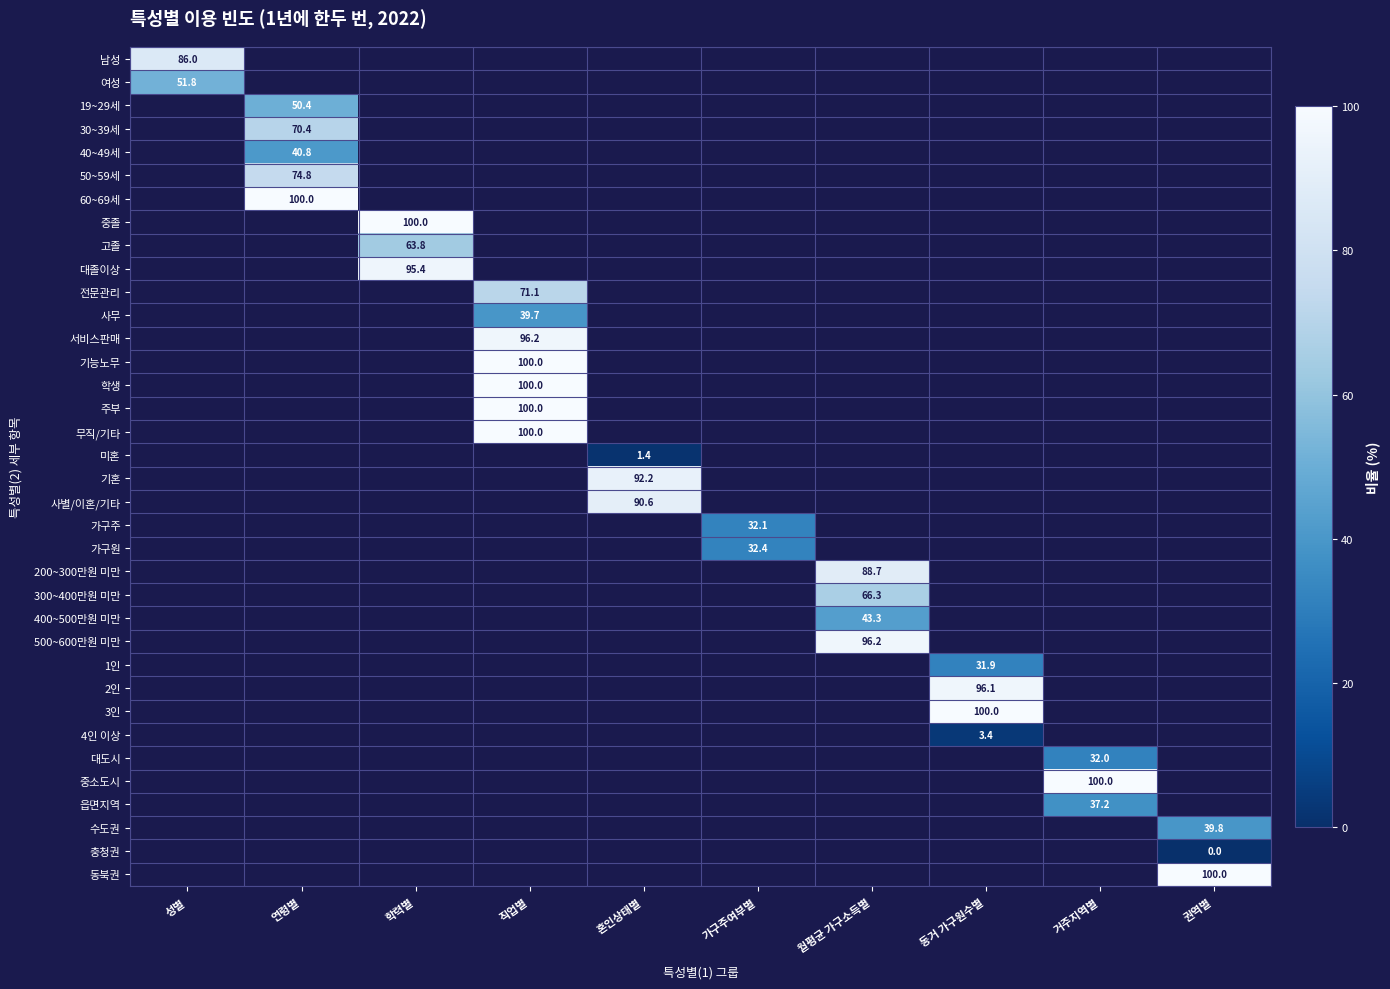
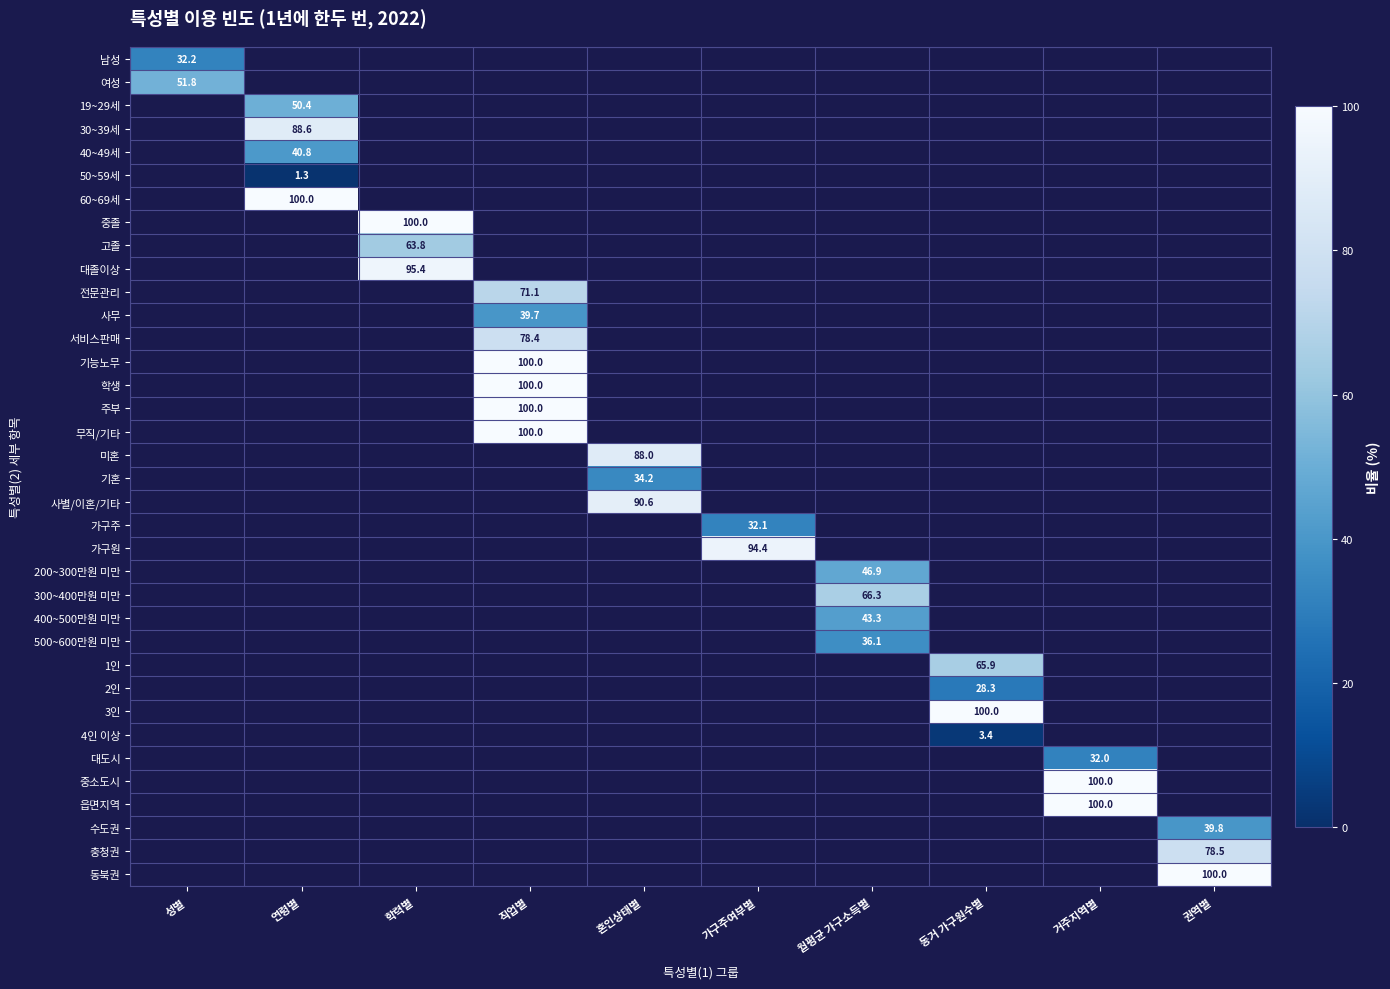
  {
    "남성": {
-     "성별": 86.0
+     "성별": 32.2
    },
    "여성": {
      "성별": 51.8
    },
    "19~29세": {
      "연령별": 50.4
    },
    "30~39세": {
-     "연령별": 70.4
+     "연령별": 88.6
    },
    "40~49세": {
      "연령별": 40.8
    },
    "50~59세": {
-     "연령별": 74.8
+     "연령별": 1.3
    },
    "60~69세": {
      "연령별": 100.0
    },
    "중졸": {
      "학력별": 100.0
    },
    "고졸": {
      "학력별": 63.8
    },
    "대졸이상": {
      "학력별": 95.4
    },
    "전문관리": {
      "직업별": 71.1
    },
    "사무": {
      "직업별": 39.7
    },
    "서비스판매": {
-     "직업별": 96.2
+     "직업별": 78.4
    },
    "기능노무": {
      "직업별": 100.0
    },
    "학생": {
      "직업별": 100.0
    },
    "주부": {
      "직업별": 100.0
    },
    "무직/기타": {
      "직업별": 100.0
    },
    "미혼": {
-     "혼인상태별": 1.4
+     "혼인상태별": 88.0
    },
    "기혼": {
-     "혼인상태별": 92.2
+     "혼인상태별": 34.2
    },
    "사별/이혼/기타": {
      "혼인상태별": 90.6
    },
    "가구주": {
      "가구주여부별": 32.1
    },
    "가구원": {
-     "가구주여부별": 32.4
+     "가구주여부별": 94.4
    },
    "200~300만원 미만": {
-     "월평균 가구소득별": 88.7
+     "월평균 가구소득별": 46.9
    },
    "300~400만원 미만": {
      "월평균 가구소득별": 66.3
    },
    "400~500만원 미만": {
      "월평균 가구소득별": 43.3
    },
    "500~600만원 미만": {
-     "월평균 가구소득별": 96.2
+     "월평균 가구소득별": 36.1
    },
    "1인": {
-     "동거 가구원수별": 31.9
+     "동거 가구원수별": 65.9
    },
    "2인": {
-     "동거 가구원수별": 96.1
+     "동거 가구원수별": 28.3
    },
    "3인": {
      "동거 가구원수별": 100.0
    },
    "4인 이상": {
      "동거 가구원수별": 3.4
    },
    "대도시": {
      "거주지역별": 32.0
    },
    "중소도시": {
      "거주지역별": 100.0
    },
    "읍면지역": {
-     "거주지역별": 37.2
+     "거주지역별": 100.0
    },
    "수도권": {
      "권역별": 39.8
    },
    "충청권": {
-     "권역별": 0.0
+     "권역별": 78.5
    },
    "동북권": {
      "권역별": 100.0
    }
  }
